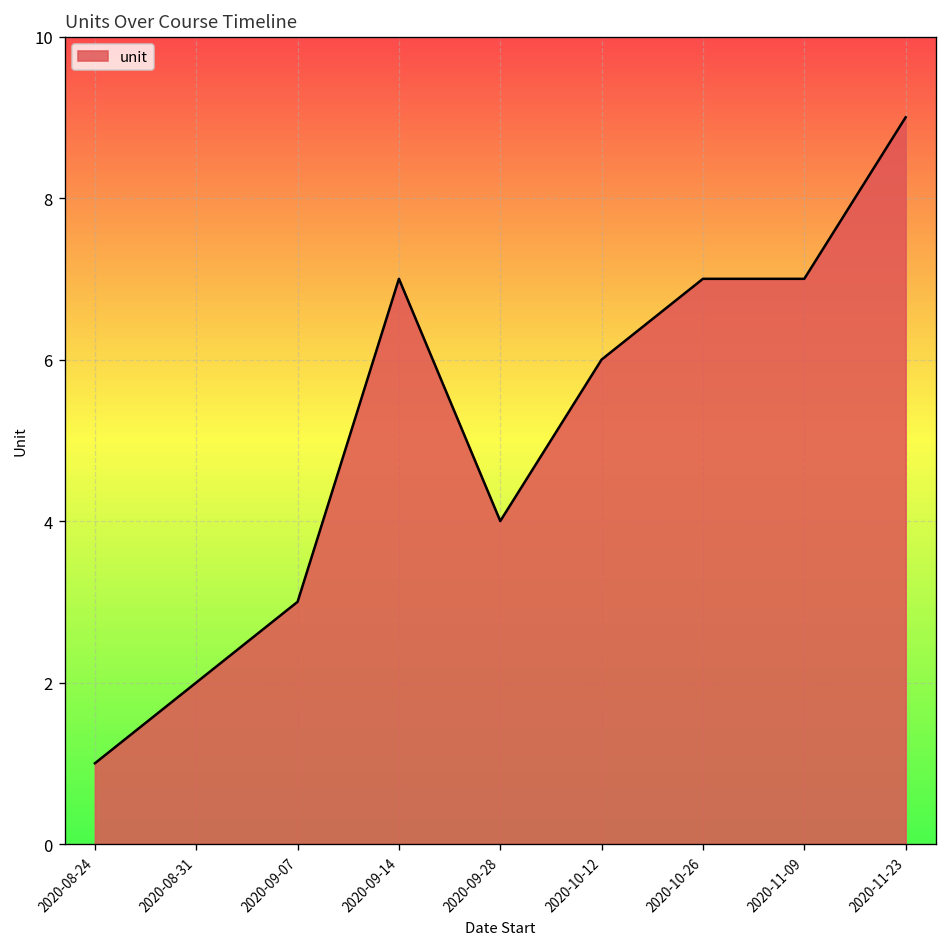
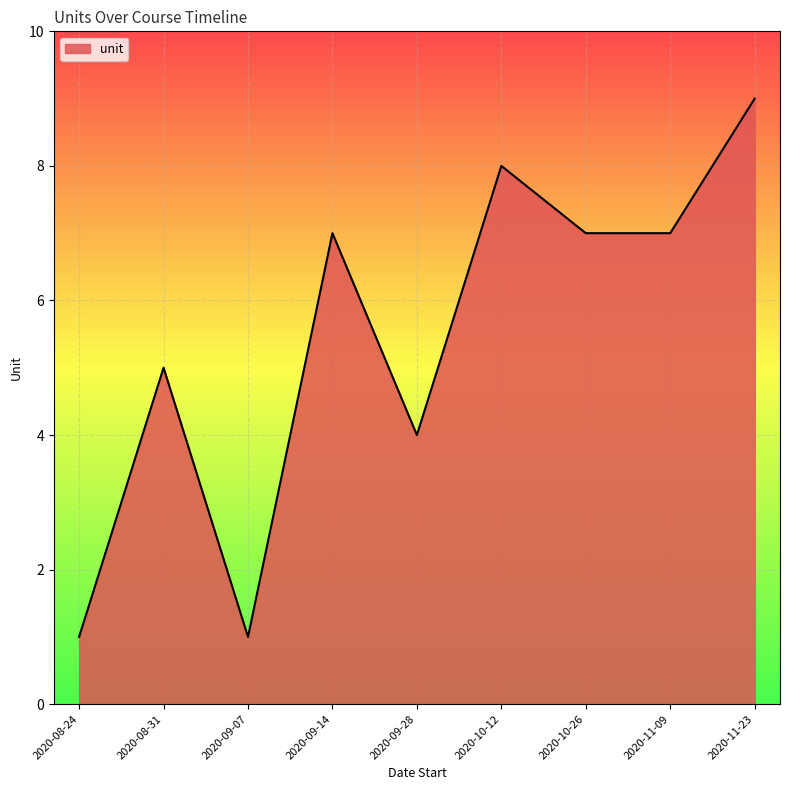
  {
    "2020-08-24": 1,
-   "2020-08-31": 2,
-   "2020-09-07": 3,
+   "2020-08-31": 5,
+   "2020-09-07": 1,
    "2020-09-14": 7,
    "2020-09-28": 4,
-   "2020-10-12": 6,
+   "2020-10-12": 8,
    "2020-10-26": 7,
    "2020-11-09": 7,
    "2020-11-23": 9
  }
